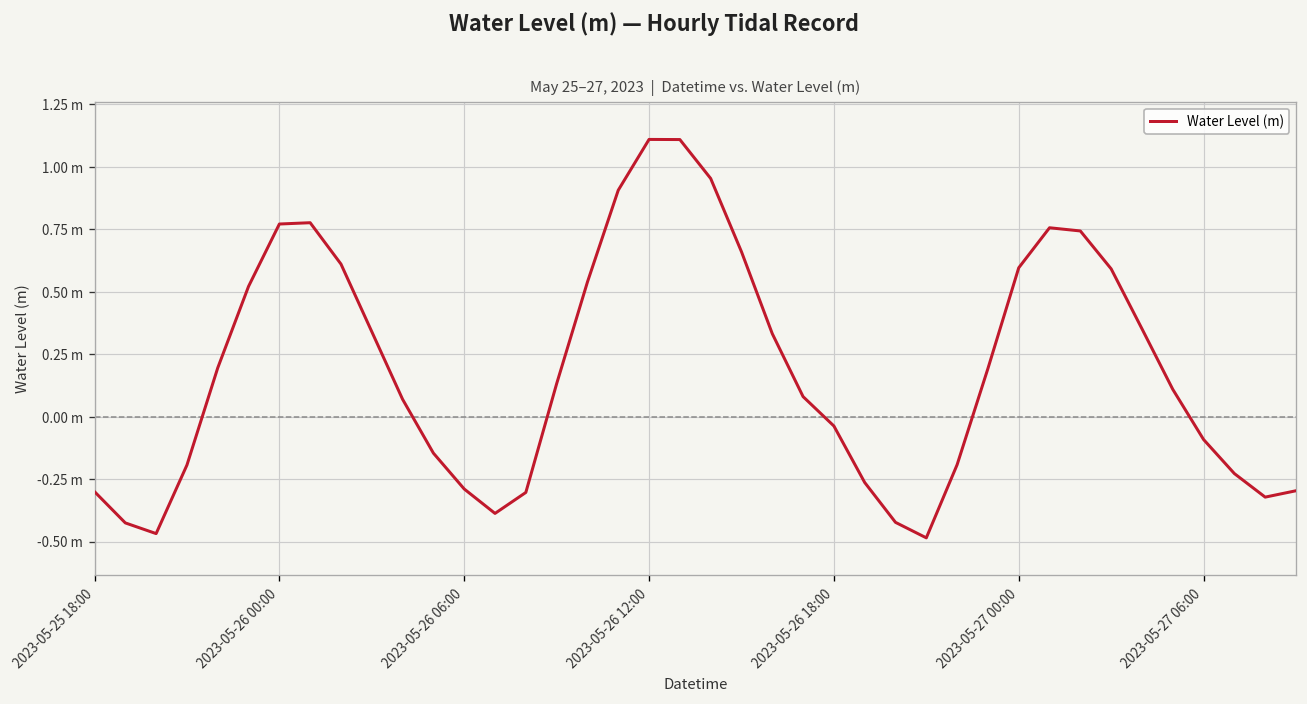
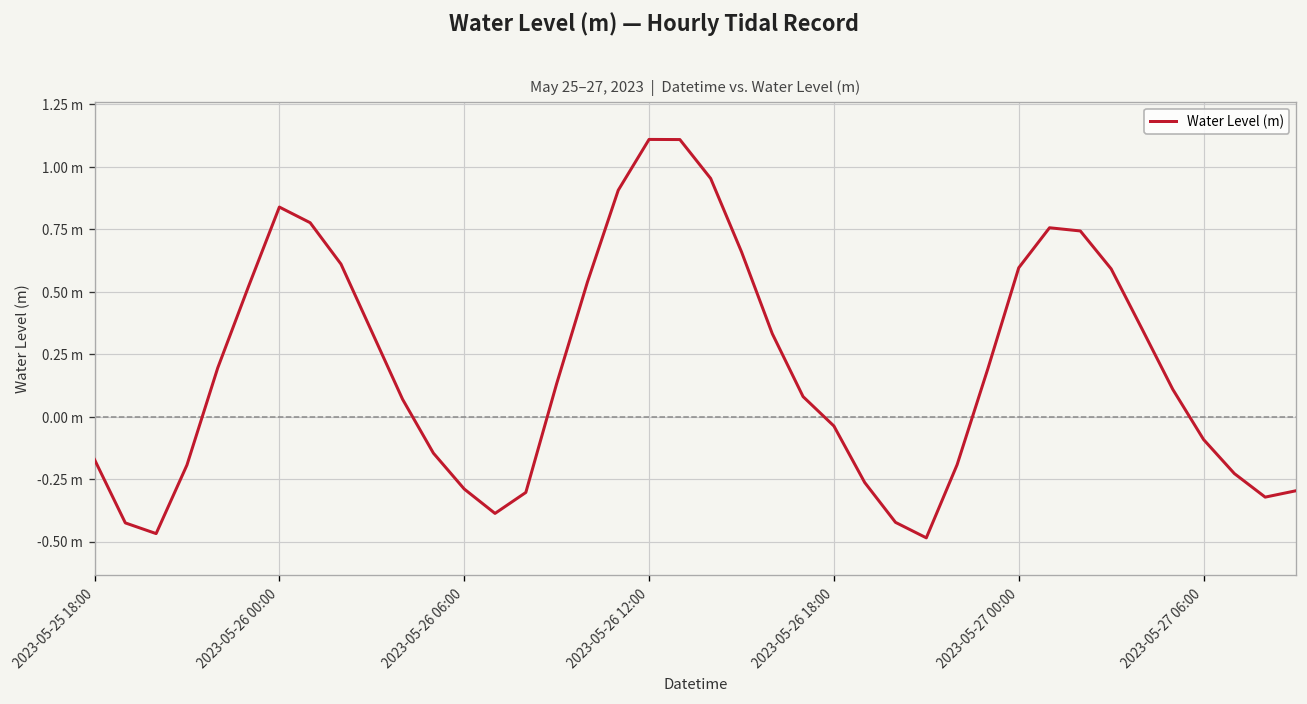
  {
-   "2023-05-25 18:00": "-0.30 m",
-   "2023-05-26 00:00": "0.77 m",
+   "2023-05-25 18:00": "-0.17 m",
+   "2023-05-26 00:00": "0.84 m",
    "2023-05-26 06:00": "-0.29 m",
    "2023-05-26 12:00": "1.11 m",
    "2023-05-26 18:00": "-0.04 m",
    "2023-05-27 00:00": "0.60 m",
    "2023-05-27 06:00": "-0.09 m"
  }
